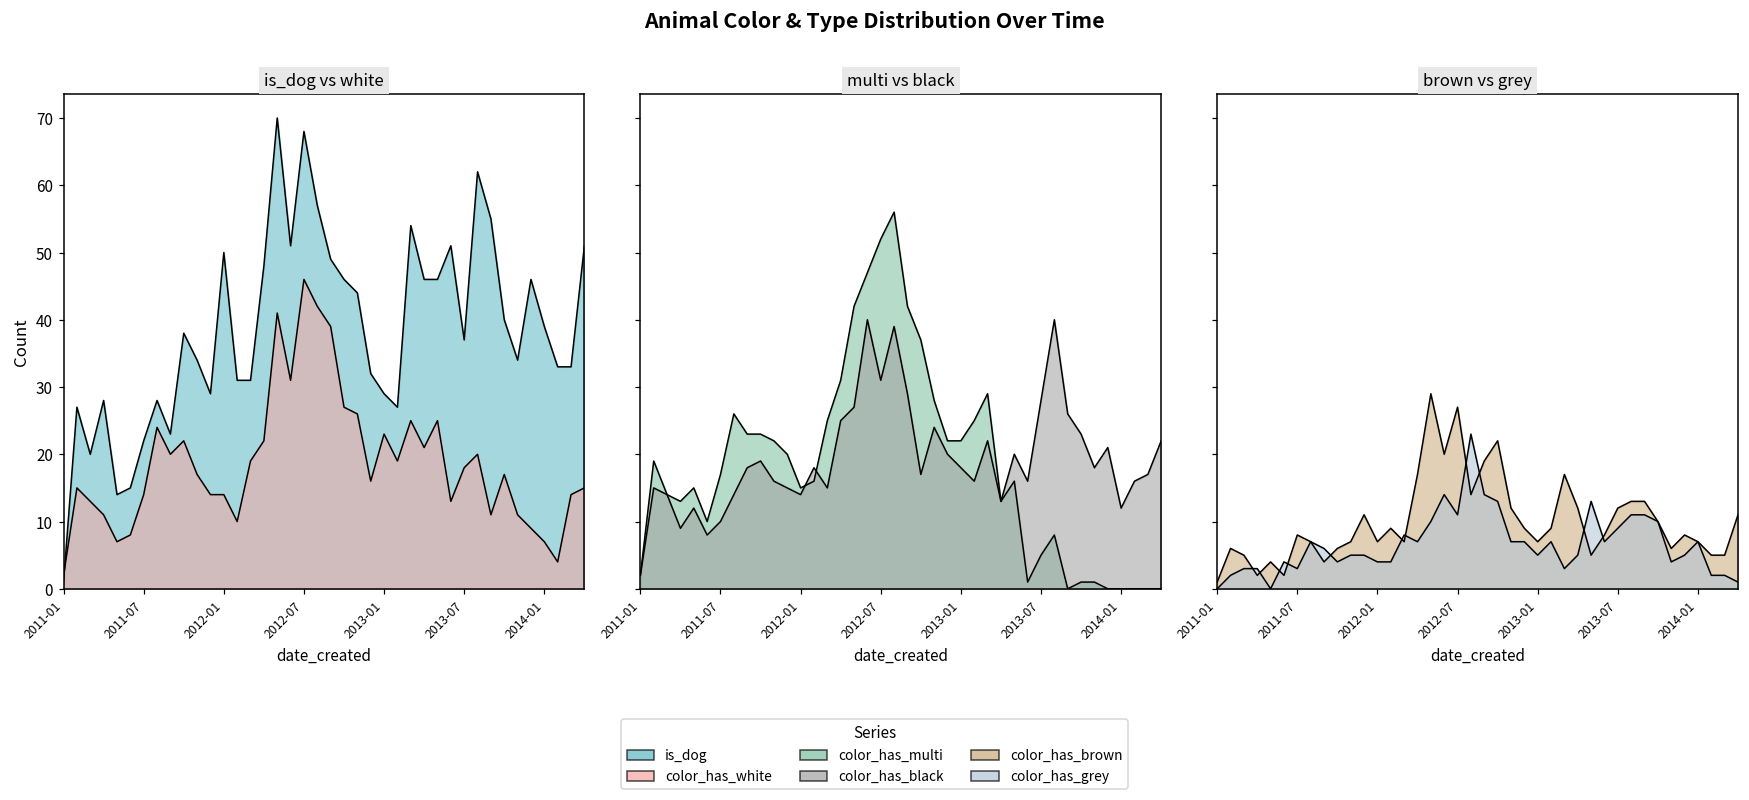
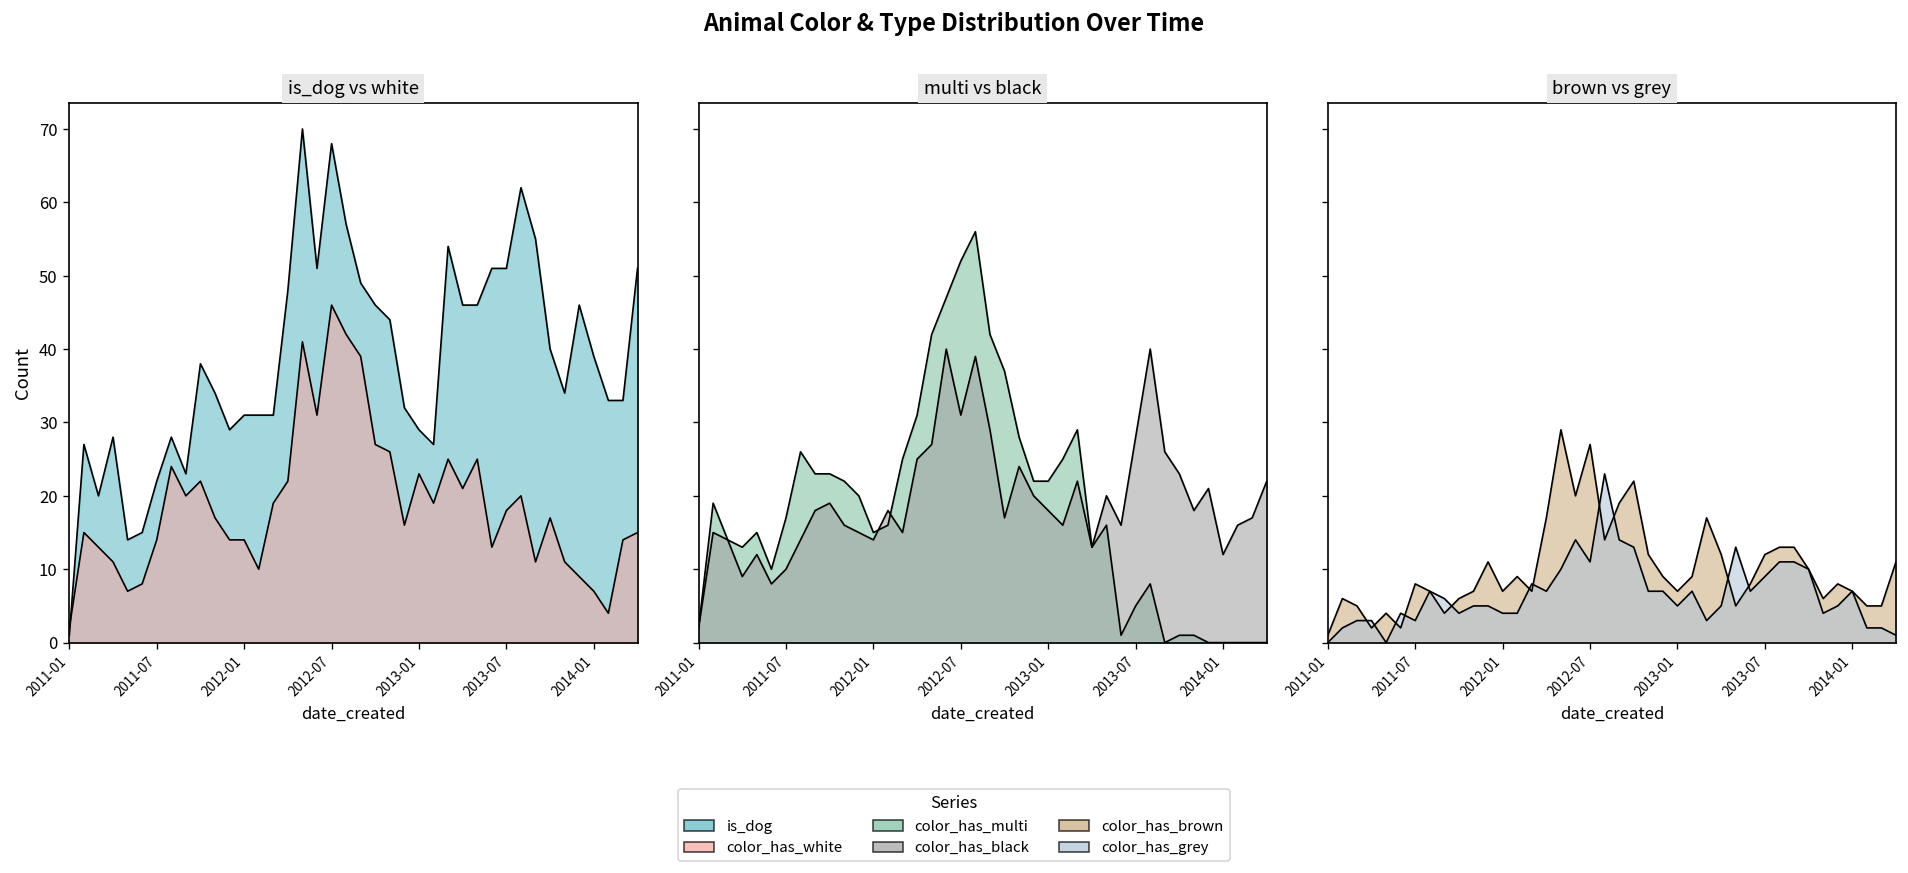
  {
    "is_dog vs white": {
      "is_dog": {
        "2011-01": 1,
        "2011-07": 22,
-       "2012-01": 50,
+       "2012-01": 31,
        "2012-07": 68,
        "2013-01": 29,
-       "2013-07": 37,
+       "2013-07": 51,
        "2014-01": 39
      },
      "color_has_white": {
        "2011-01": 2,
        "2011-07": 14,
        "2012-01": 14,
        "2012-07": 46,
        "2013-01": 23,
        "2013-07": 18,
        "2014-01": 7
      }
    }
  }
